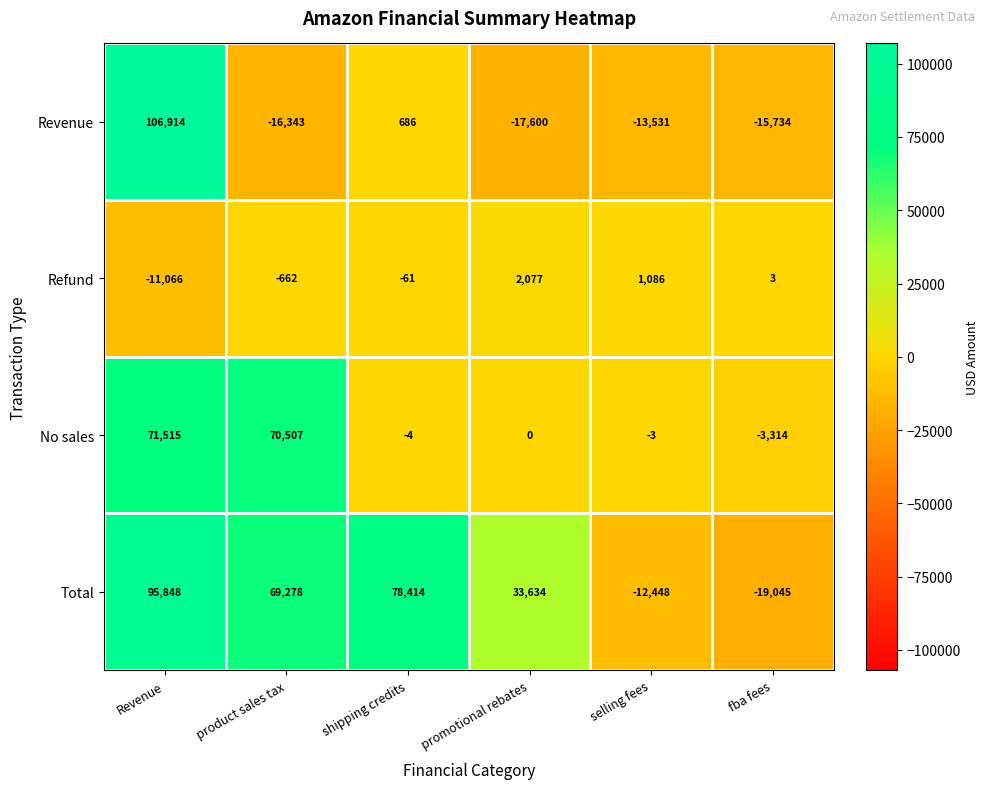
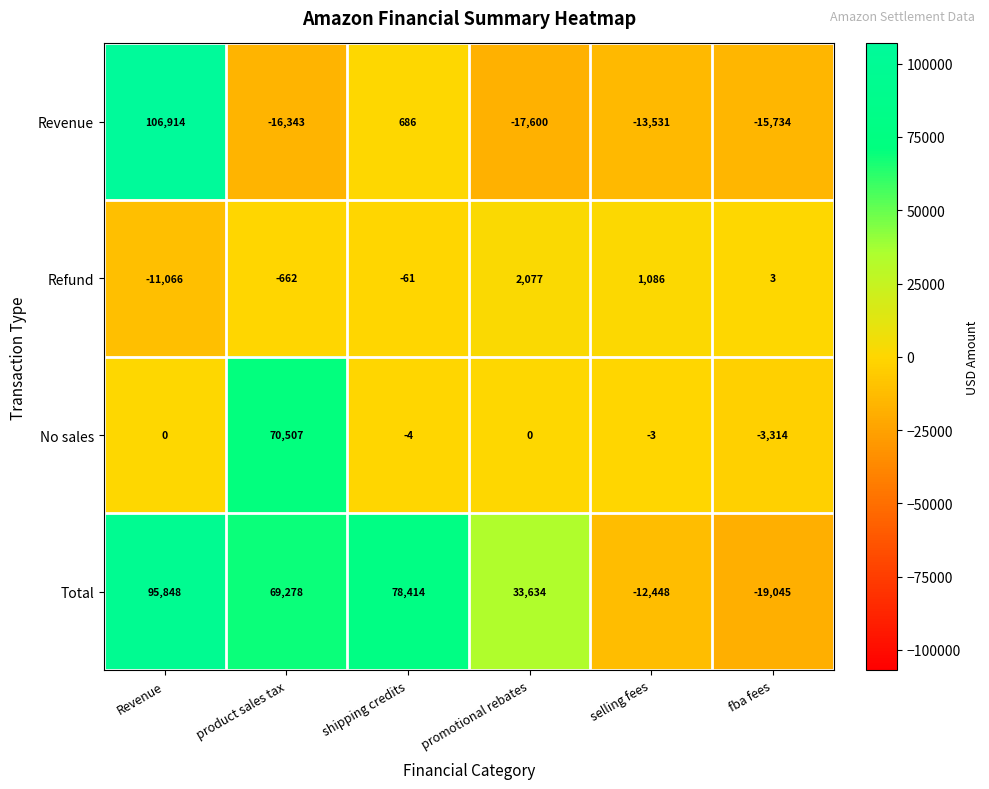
  {
    "Revenue": {
      "Revenue": "106,914",
      "product sales tax": "-16,343",
      "shipping credits": "686",
      "promotional rebates": "-17,600",
      "selling fees": "-13,531",
      "fba fees": "-15,734"
    },
    "Refund": {
      "Revenue": "-11,066",
      "product sales tax": "-662",
      "shipping credits": "-61",
      "promotional rebates": "2,077",
      "selling fees": "1,086",
      "fba fees": "3"
    },
    "No sales": {
-     "Revenue": "71,515",
+     "Revenue": "0",
      "product sales tax": "70,507",
      "shipping credits": "-4",
      "promotional rebates": "0",
      "selling fees": "-3",
      "fba fees": "-3,314"
    },
    "Total": {
      "Revenue": "95,848",
      "product sales tax": "69,278",
      "shipping credits": "78,414",
      "promotional rebates": "33,634",
      "selling fees": "-12,448",
      "fba fees": "-19,045"
    }
  }
